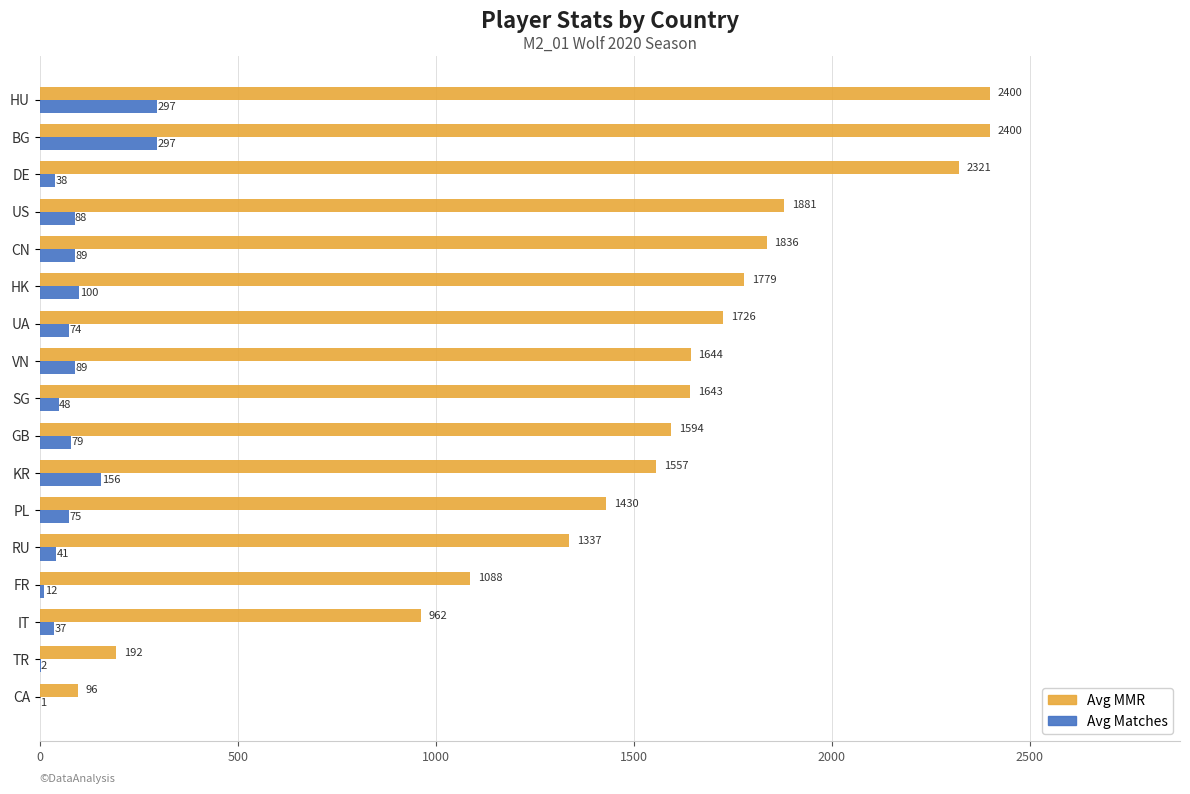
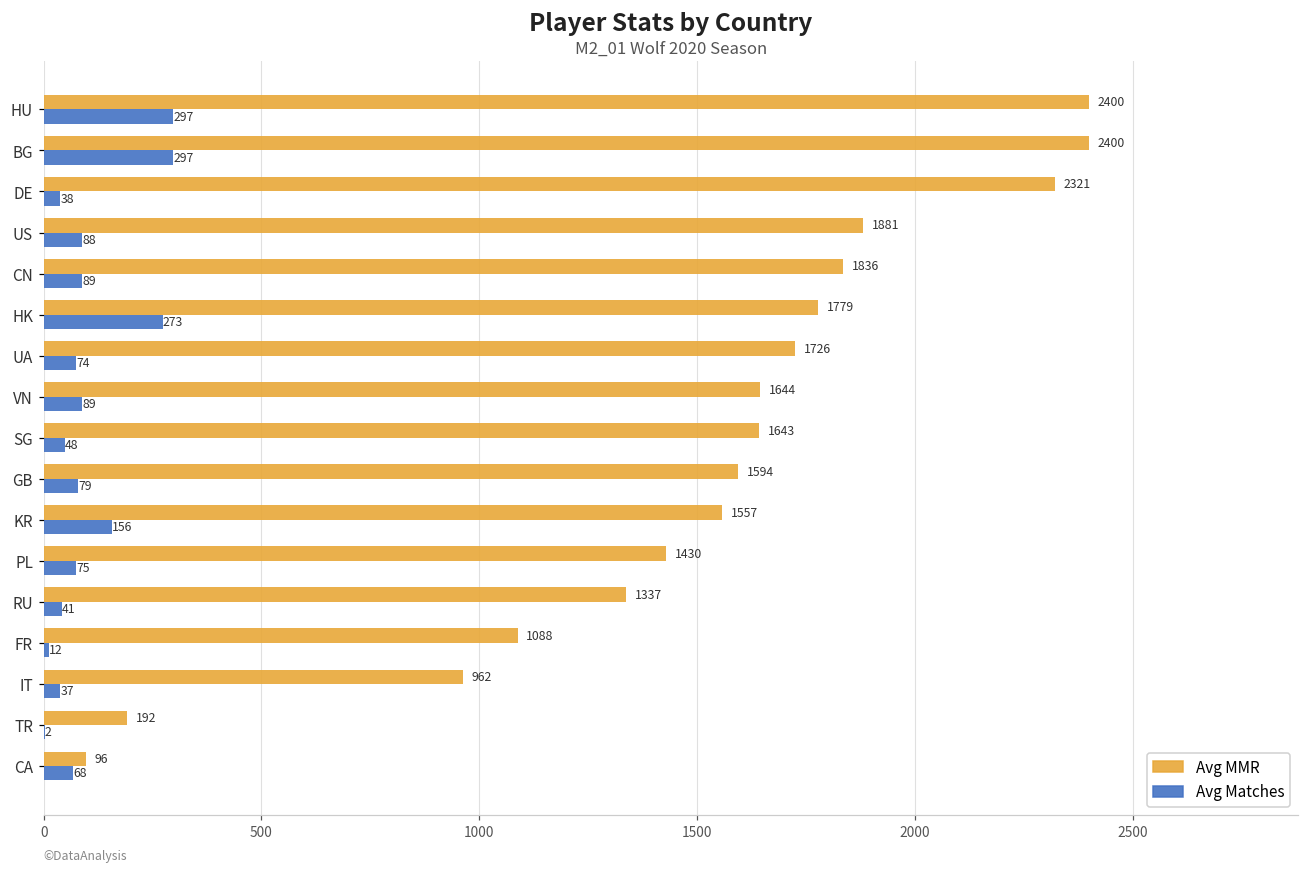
  {
    "Avg MMR": {
      "HU": 2400,
      "BG": 2400,
      "DE": 2321,
      "US": 1881,
      "CN": 1836,
      "HK": 1779,
      "UA": 1726,
      "VN": 1644,
      "SG": 1643,
      "GB": 1594,
      "KR": 1557,
      "PL": 1430,
      "RU": 1337,
      "FR": 1088,
      "IT": 962,
      "TR": 192,
      "CA": 96
    },
    "Avg Matches": {
      "HU": 297,
      "BG": 297,
      "DE": 38,
      "US": 88,
      "CN": 89,
-     "HK": 100,
+     "HK": 273,
      "UA": 74,
      "VN": 89,
      "SG": 48,
      "GB": 79,
      "KR": 156,
      "PL": 75,
      "RU": 41,
      "FR": 12,
      "IT": 37,
      "TR": 2,
-     "CA": 1
+     "CA": 68
    }
  }
